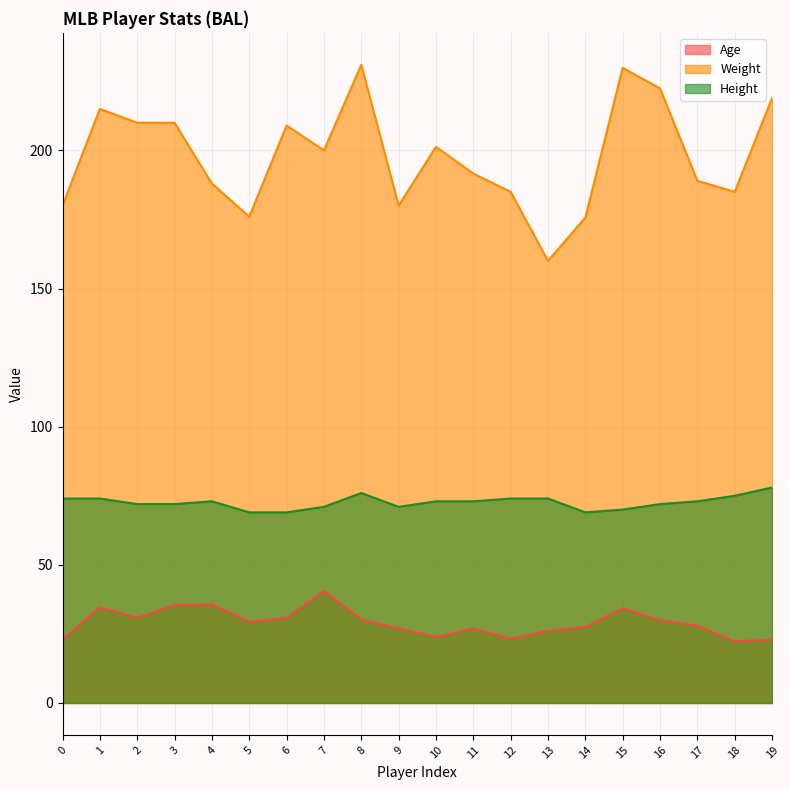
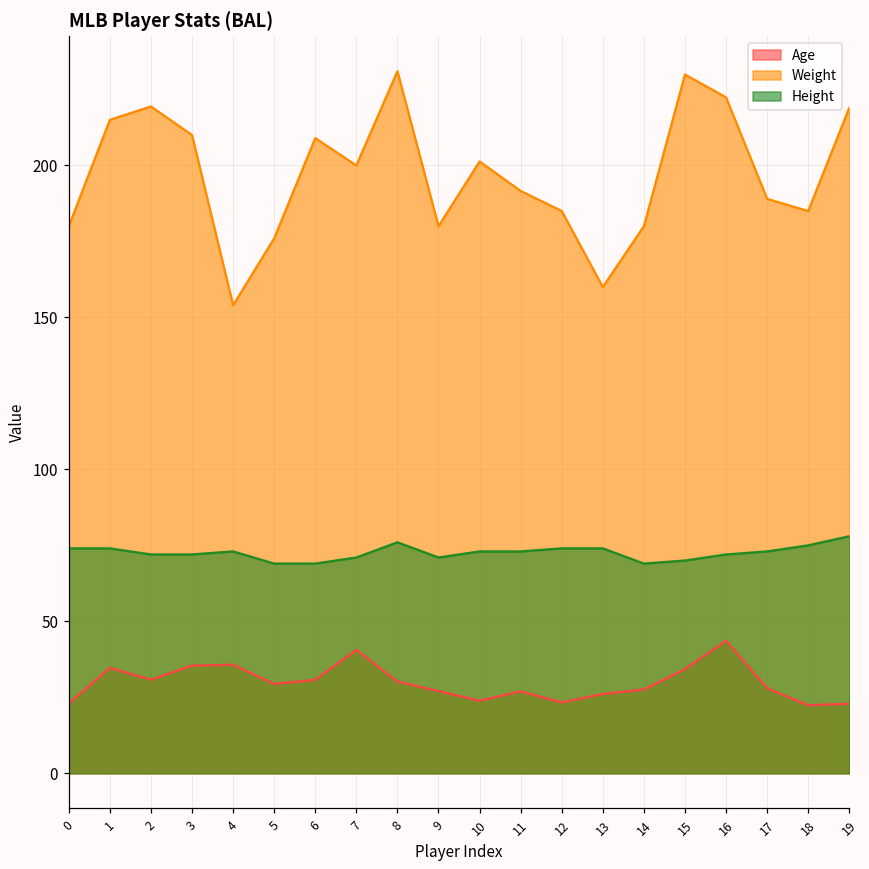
  {
    "Age": {
      "0": 23,
      "1": 35,
      "2": 31,
      "3": 35,
      "4": 36,
      "5": 29,
      "6": 31,
      "7": 41,
      "8": 30,
      "9": 27,
      "10": 24,
      "11": 27,
      "12": 23,
      "13": 26,
      "14": 28,
      "15": 34,
-     "16": 30,
+     "16": 44,
      "17": 28,
      "18": 22,
      "19": 23
    },
    "Weight": {
      "0": 180,
      "1": 215,
-     "2": 210,
+     "2": 219,
      "3": 210,
-     "4": 188,
+     "4": 154,
      "5": 176,
      "6": 209,
      "7": 200,
      "8": 231,
      "9": 180,
      "10": 201,
      "11": 192,
      "12": 185,
      "13": 160,
-     "14": 176,
+     "14": 180,
      "15": 230,
      "16": 222,
      "17": 189,
      "18": 185,
      "19": 219
    },
    "Height": {
      "0": 74,
      "1": 74,
      "2": 72,
      "3": 72,
      "4": 73,
      "5": 69,
      "6": 69,
      "7": 71,
      "8": 76,
      "9": 71,
      "10": 73,
      "11": 73,
      "12": 74,
      "13": 74,
      "14": 69,
      "15": 70,
      "16": 72,
      "17": 73,
      "18": 75,
      "19": 78
    }
  }
